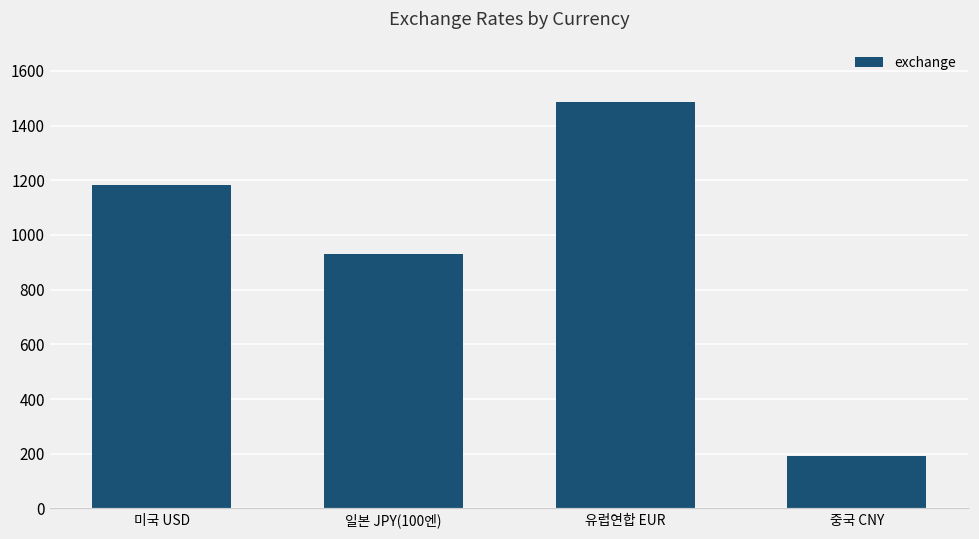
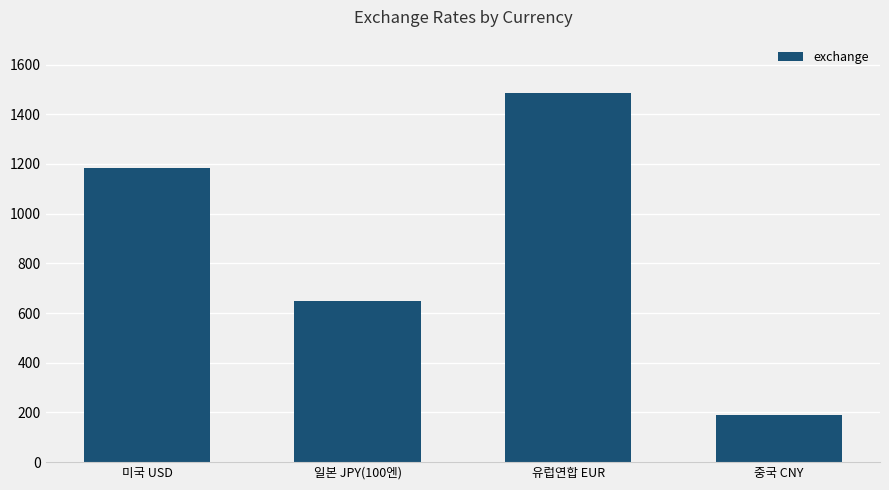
  {
    "미국 USD": 1180,
-   "일본 JPY(100엔)": 930,
+   "일본 JPY(100엔)": 650,
    "유럽연합 EUR": 1490,
    "중국 CNY": 190
  }
